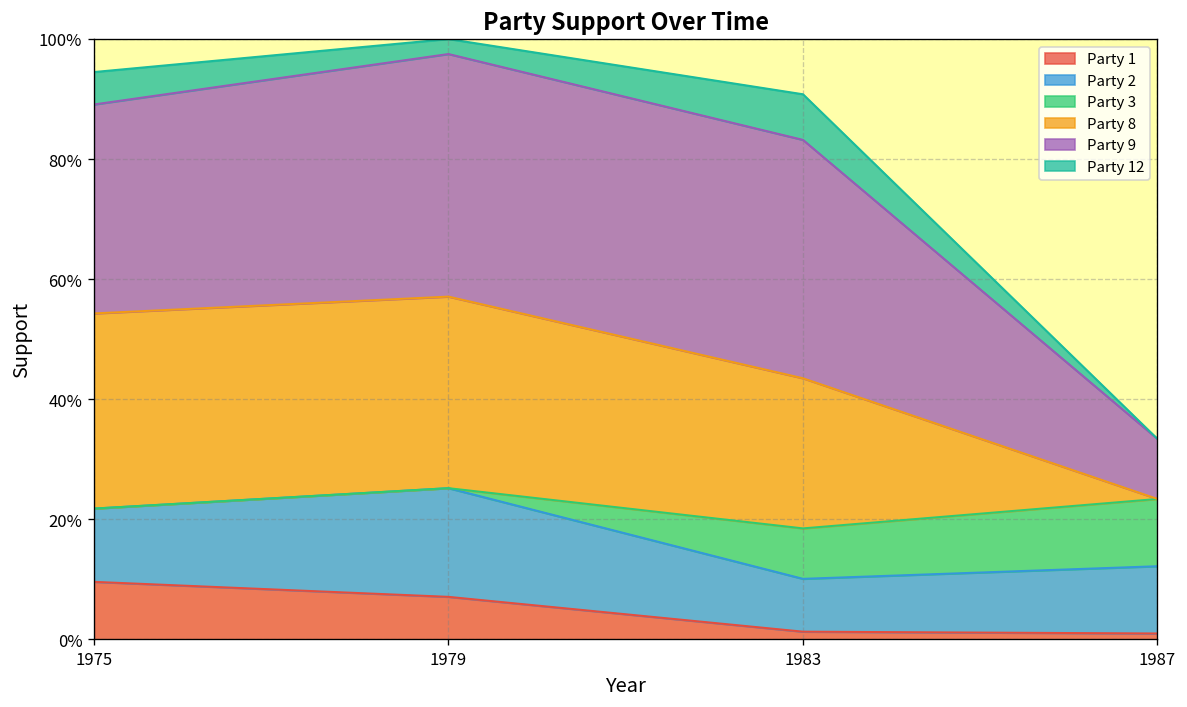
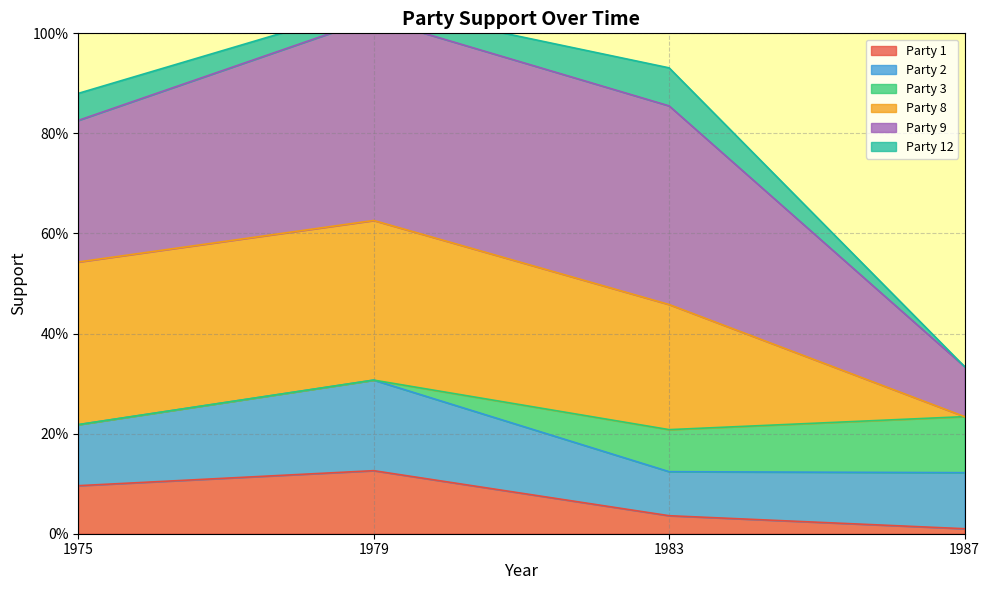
  {
    "Party 1": {
      "1975": "10%",
-     "1979": "7%",
-     "1983": "1%",
+     "1979": "13%",
+     "1983": "4%",
      "1987": "1%"
    },
    "Party 2": {
      "1983": "9%",
      "1987": "11%"
    },
    "Party 8": {
      "1975": "33%",
      "1979": "32%",
      "1983": "25%"
    },
    "Party 9": {
-     "1975": "35%",
+     "1975": "28%",
      "1983": "40%"
    }
  }
